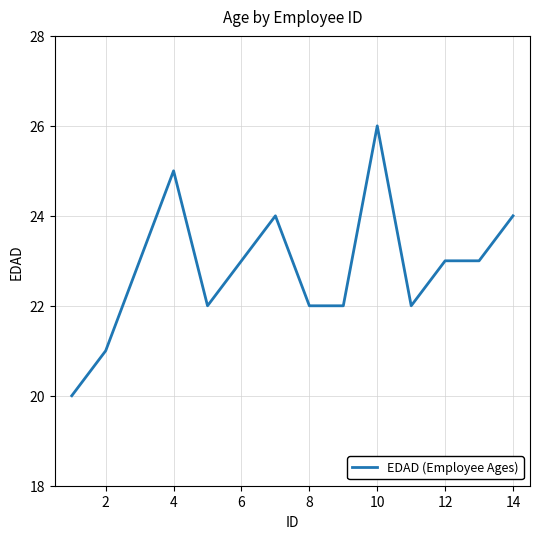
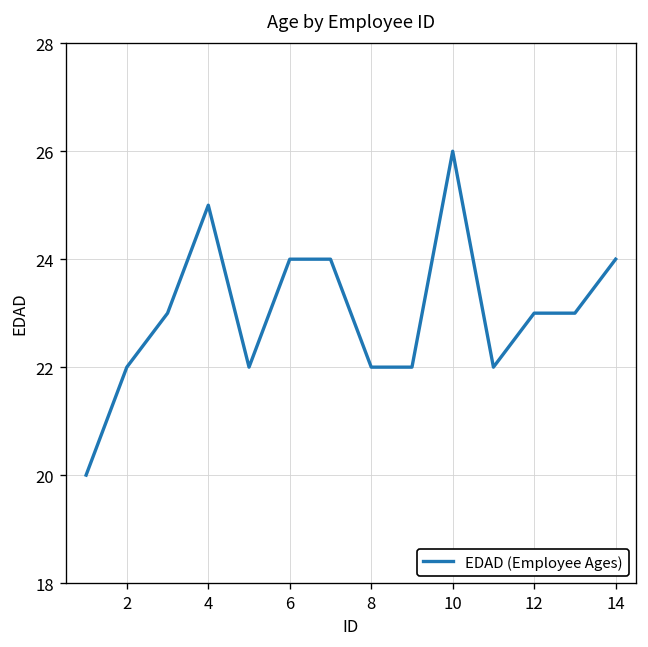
  {
-   "2": 21,
+   "2": 22,
    "4": 25,
-   "6": 23,
+   "6": 24,
    "8": 22,
    "10": 26,
    "12": 23,
    "14": 24
  }
